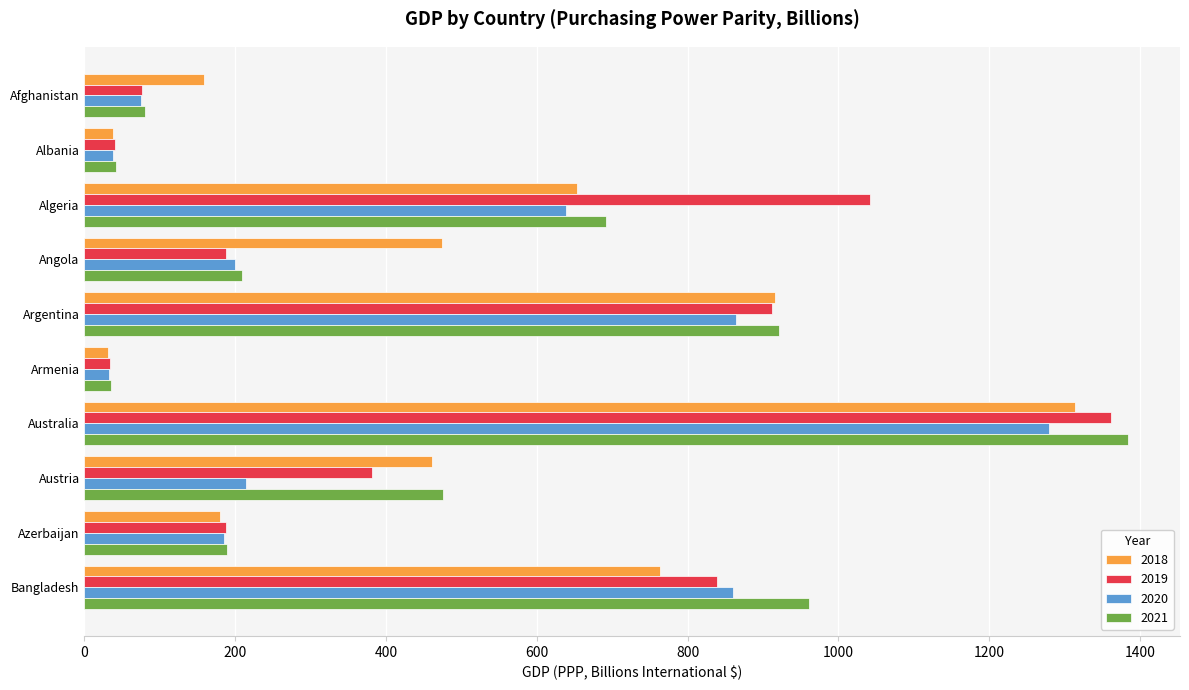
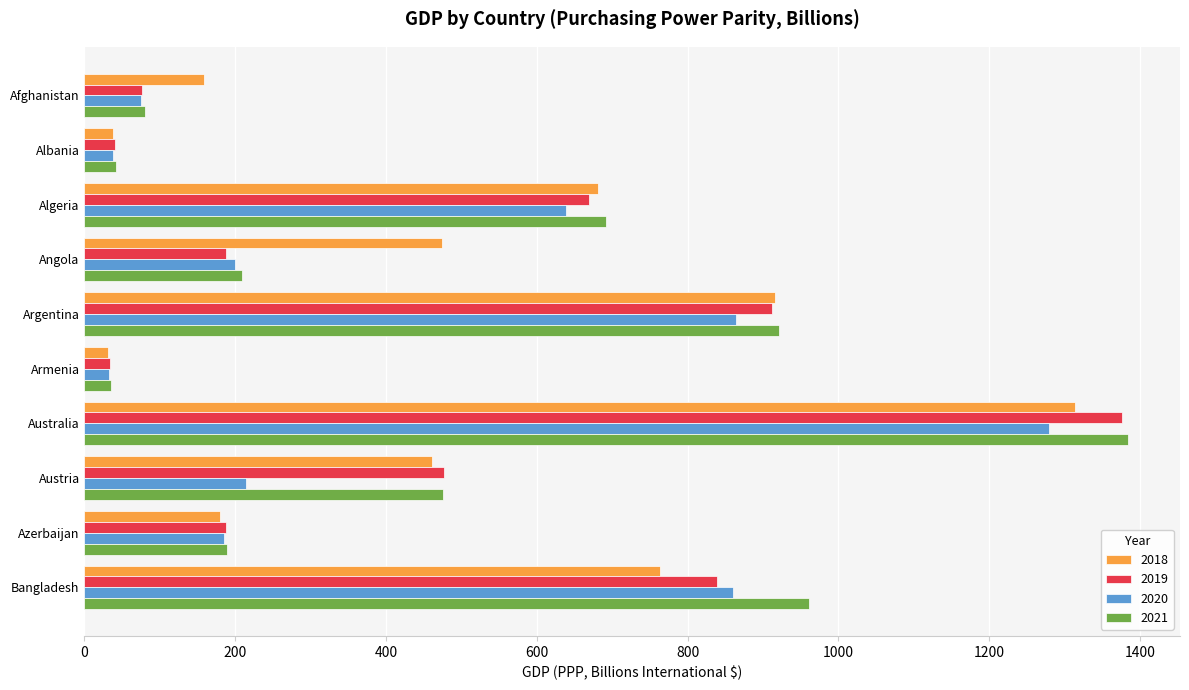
  {
    "2018": {
      "Afghanistan": 160,
      "Albania": 40,
-     "Algeria": 650,
+     "Algeria": 680,
      "Angola": 470,
      "Argentina": 920,
      "Armenia": 30,
      "Australia": 1310,
      "Austria": 460,
      "Azerbaijan": 180,
      "Bangladesh": 760
    },
    "2019": {
      "Afghanistan": 80,
      "Albania": 40,
-     "Algeria": 1040,
+     "Algeria": 670,
      "Angola": 190,
      "Argentina": 910,
      "Armenia": 30,
-     "Australia": 1360,
-     "Austria": 380,
+     "Australia": 1380,
+     "Austria": 480,
      "Azerbaijan": 190,
      "Bangladesh": 840
    },
    "2020": {
      "Afghanistan": 70,
      "Albania": 40,
      "Algeria": 640,
      "Angola": 200,
      "Argentina": 860,
      "Armenia": 30,
      "Australia": 1280,
      "Austria": 210,
      "Azerbaijan": 180,
      "Bangladesh": 860
    },
    "2021": {
      "Afghanistan": 80,
      "Albania": 40,
      "Algeria": 690,
      "Angola": 210,
      "Argentina": 920,
      "Armenia": 40,
      "Australia": 1380,
      "Austria": 480,
      "Azerbaijan": 190,
      "Bangladesh": 960
    }
  }
